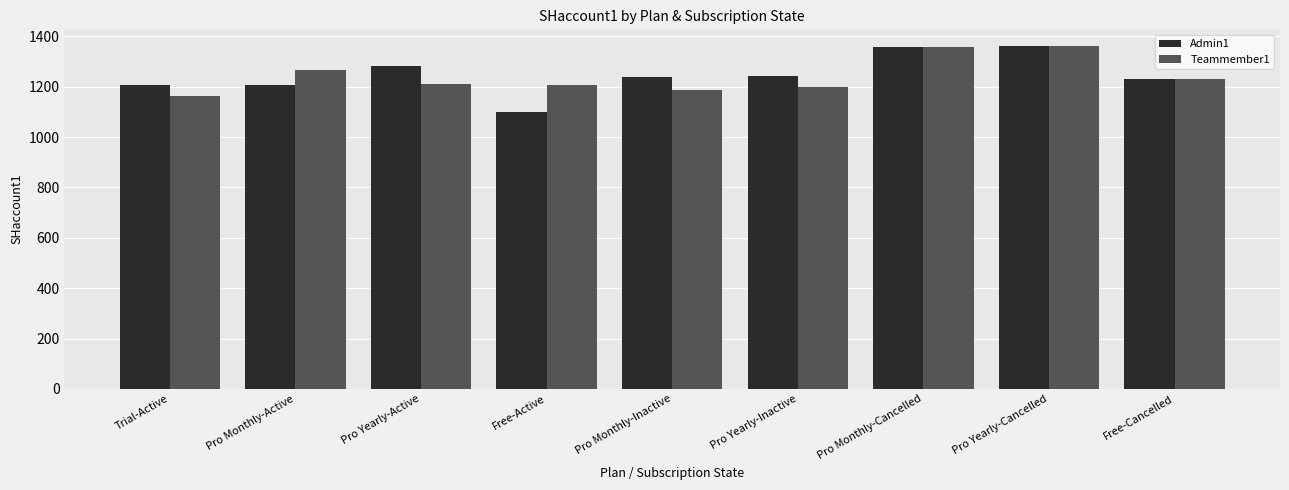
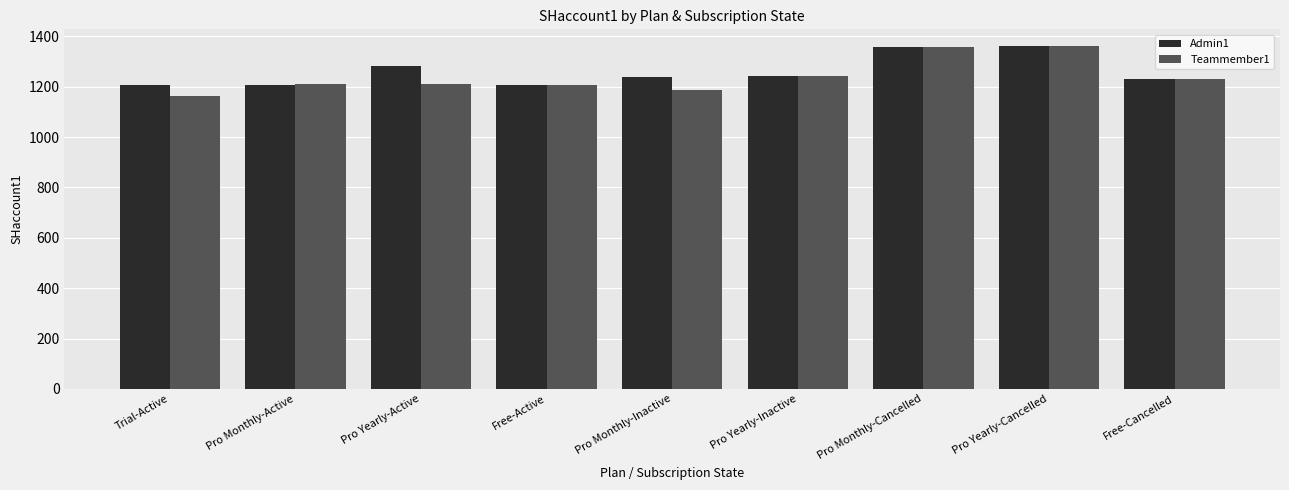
  {
    "Admin1": {
      "Trial-Active": 1210,
      "Pro Monthly-Active": 1210,
      "Pro Yearly-Active": 1280,
-     "Free-Active": 1100,
+     "Free-Active": 1210,
      "Pro Monthly-Inactive": 1240,
      "Pro Yearly-Inactive": 1240,
      "Pro Monthly-Cancelled": 1360,
      "Pro Yearly-Cancelled": 1360,
      "Free-Cancelled": 1230
    },
    "Teammember1": {
      "Trial-Active": 1160,
-     "Pro Monthly-Active": 1270,
+     "Pro Monthly-Active": 1210,
      "Pro Yearly-Active": 1210,
      "Free-Active": 1210,
      "Pro Monthly-Inactive": 1190,
-     "Pro Yearly-Inactive": 1200,
+     "Pro Yearly-Inactive": 1240,
      "Pro Monthly-Cancelled": 1360,
      "Pro Yearly-Cancelled": 1360,
      "Free-Cancelled": 1230
    }
  }
